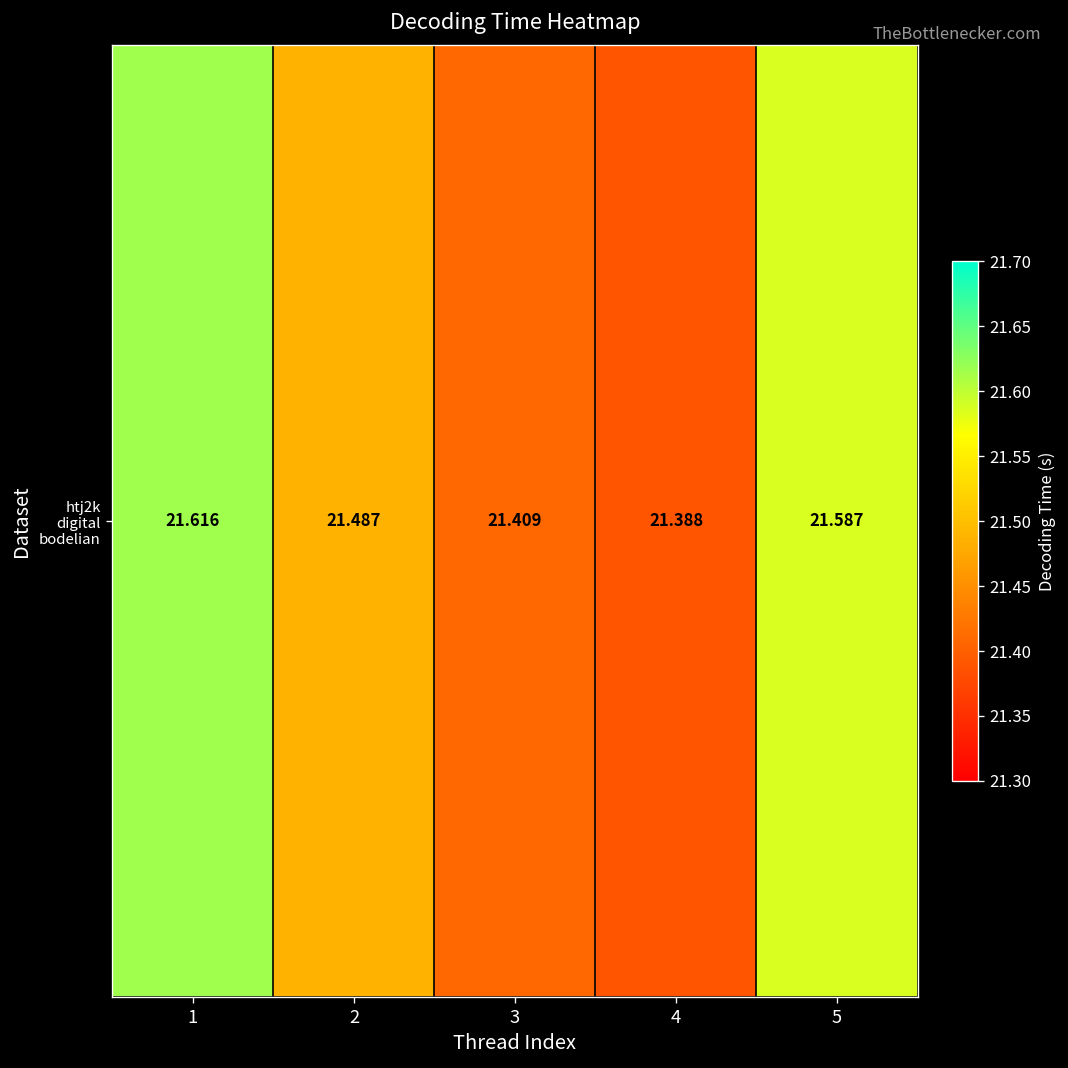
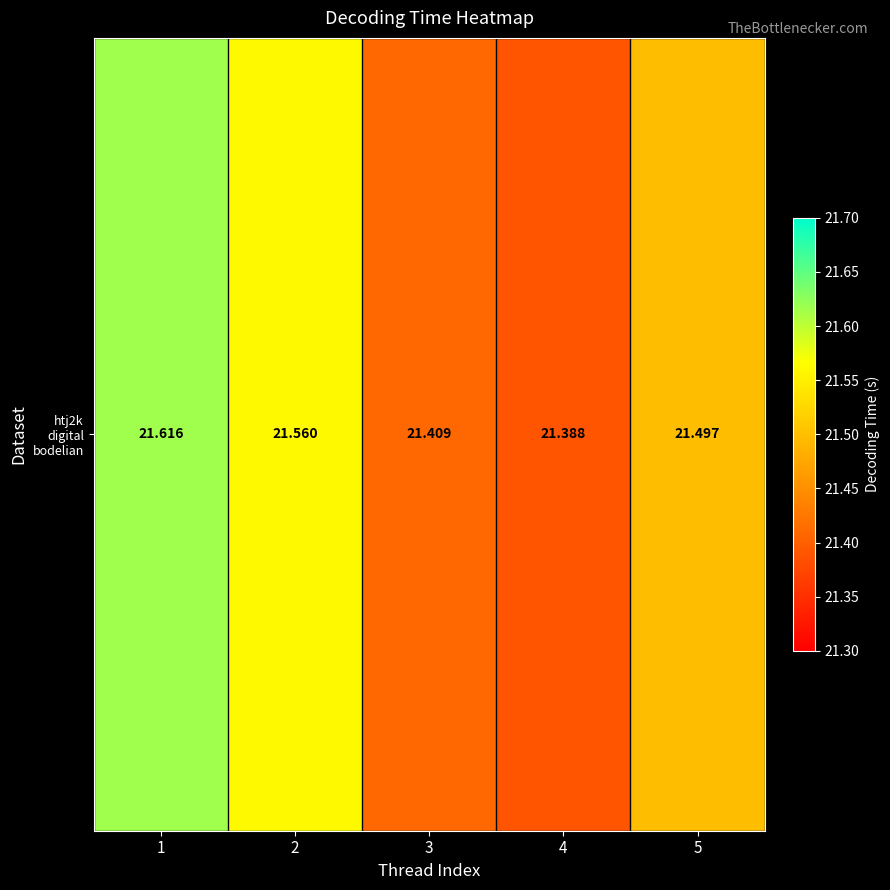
  {
    "htj2k digital bodelian": {
      "1": 21.616,
-     "2": 21.487,
+     "2": 21.560,
      "3": 21.409,
      "4": 21.388,
-     "5": 21.587
+     "5": 21.497
    }
  }
